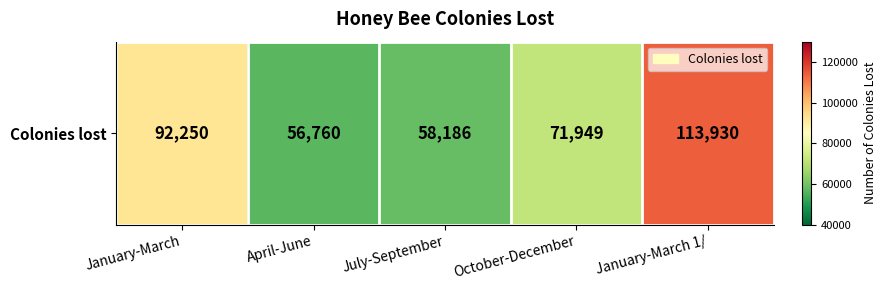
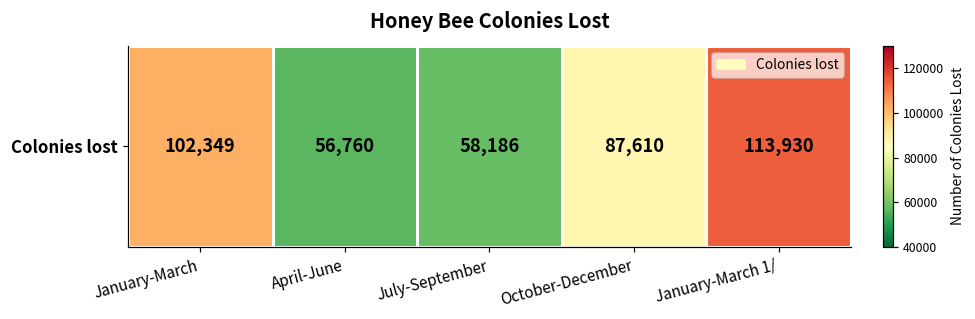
  {
    "Colonies lost": {
-     "January-March": "92,250",
+     "January-March": "102,349",
      "April-June": "56,760",
      "July-September": "58,186",
-     "October-December": "71,949",
+     "October-December": "87,610",
      "January-March 1/": "113,930"
    }
  }
